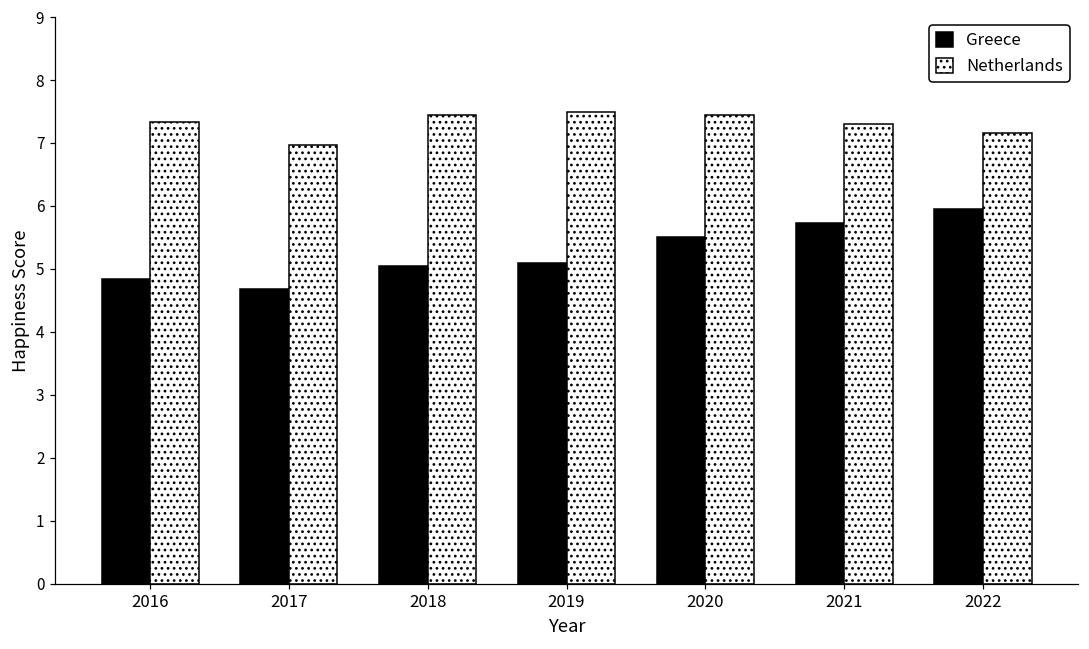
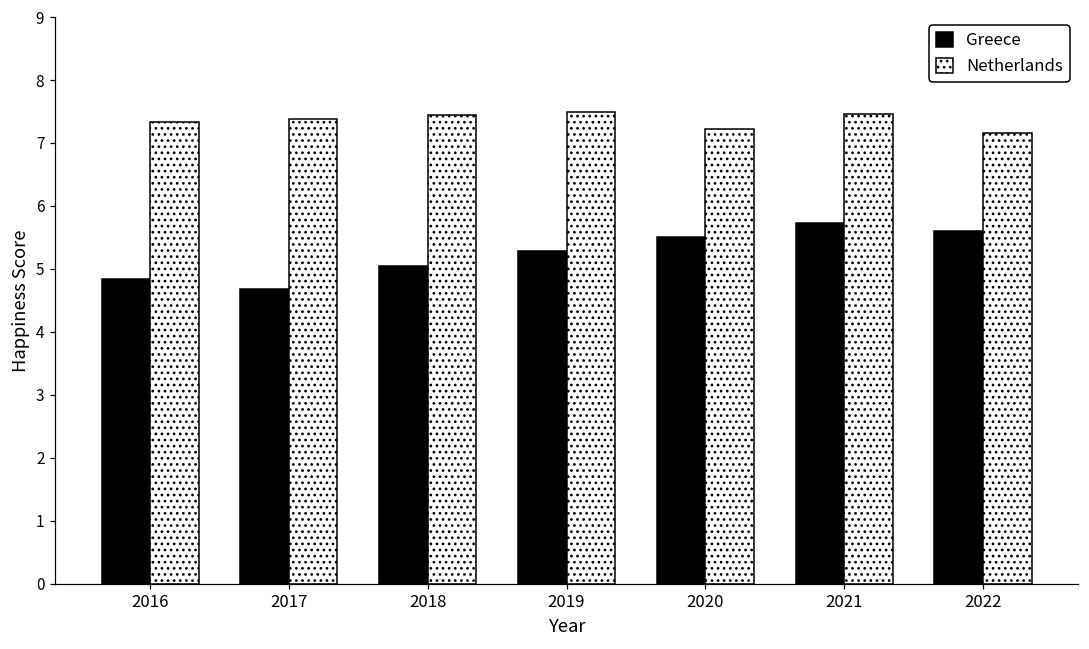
  {
    "Greece": {
      "2016": 4.8,
      "2017": 4.7,
      "2018": 5.1,
-     "2019": 5.1,
+     "2019": 5.3,
      "2020": 5.5,
      "2021": 5.7,
-     "2022": 5.9
+     "2022": 5.6
    },
    "Netherlands": {
      "2016": 7.3,
-     "2017": 7.0,
+     "2017": 7.4,
      "2018": 7.4,
      "2019": 7.5,
-     "2020": 7.4,
-     "2021": 7.3,
+     "2020": 7.2,
+     "2021": 7.5,
      "2022": 7.2
    }
  }
